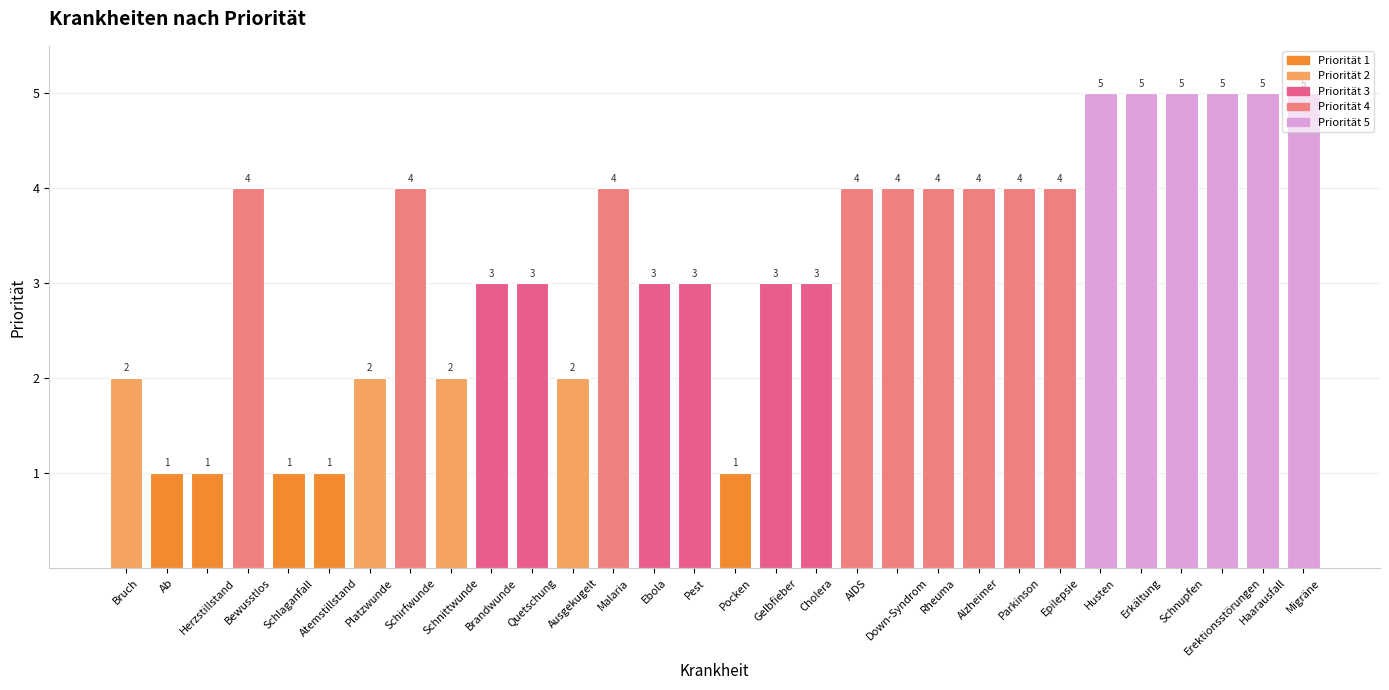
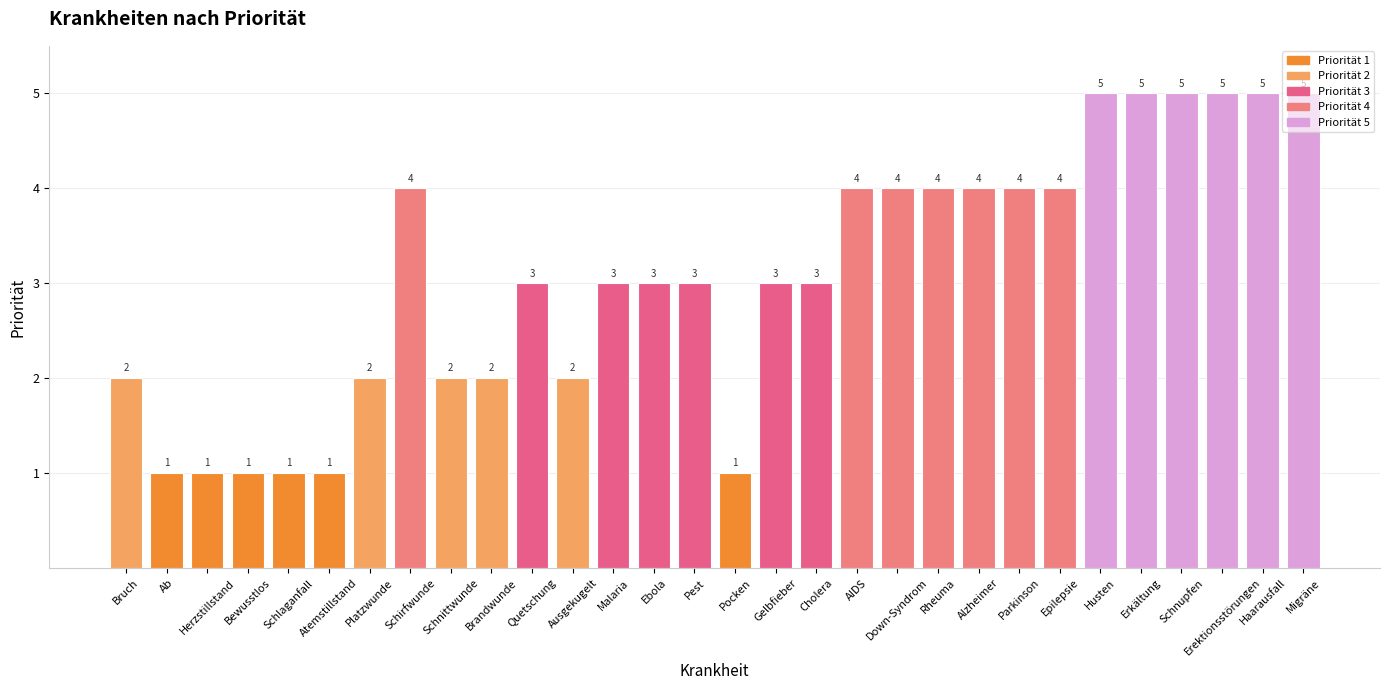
  {
    "Bruch": 2,
    "Ab": 1,
    "Herzstillstand": 1,
-   "Bewusstlos": 4,
+   "Bewusstlos": 1,
    "Schlaganfall": 1,
    "Atemstillstand": 1,
    "Platzwunde": 2,
    "Schirfwunde": 4,
    "Schnittwunde": 2,
-   "Brandwunde": 3,
+   "Brandwunde": 2,
    "Quetschung": 3,
    "Ausgekugelt": 2,
-   "Malaria": 4,
+   "Malaria": 3,
    "Ebola": 3,
    "Pest": 3,
    "Pocken": 1,
    "Gelbfieber": 3,
    "Cholera": 3,
    "AIDS": 4,
    "Down-Syndrom": 4,
    "Rheuma": 4,
    "Alzheimer": 4,
    "Parkinson": 4,
    "Epilepsie": 4,
    "Husten": 5,
    "Erkältung": 5,
    "Schnupfen": 5,
    "Erektionsstörungen": 5,
    "Haarausfall": 5
  }
